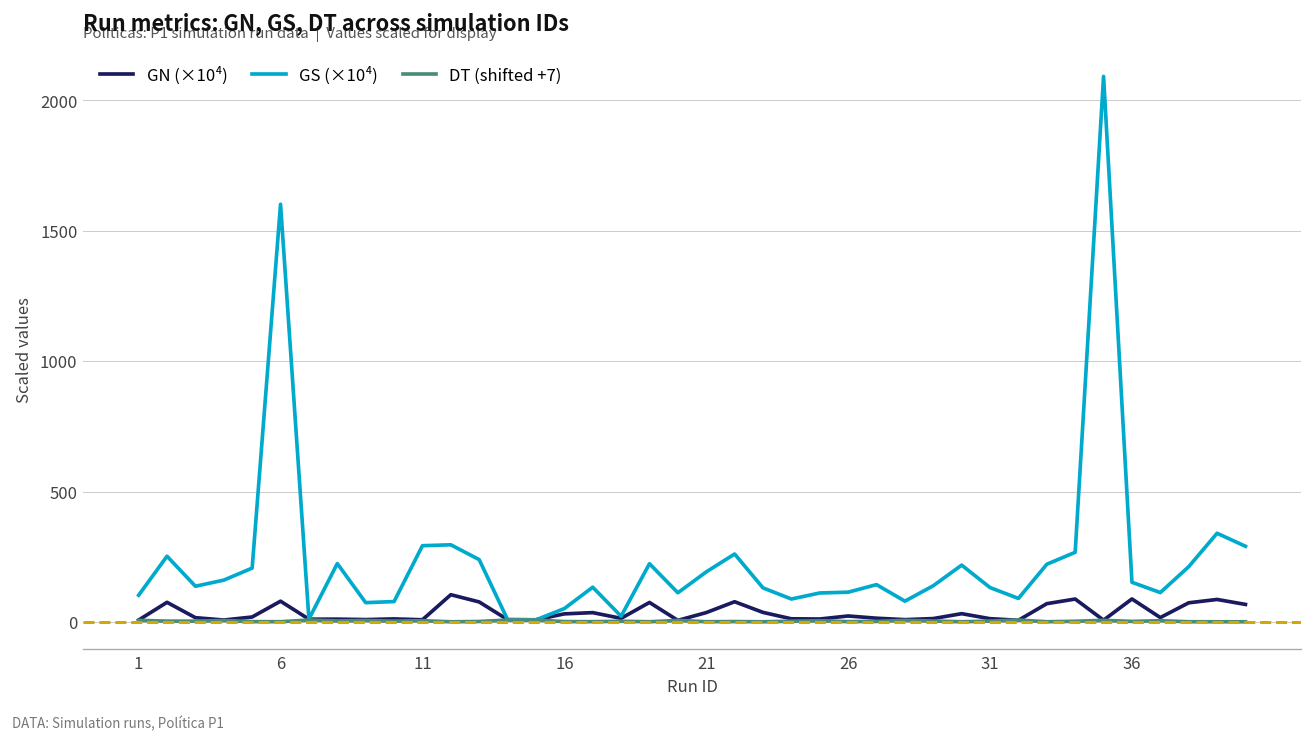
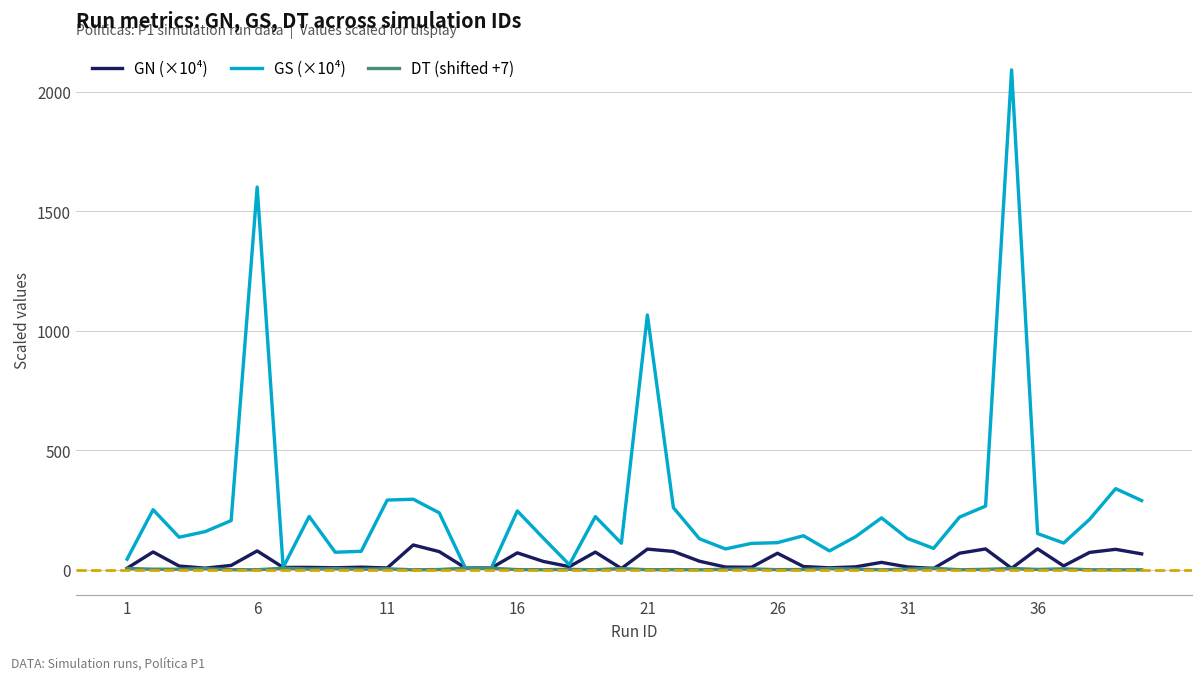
  {
    "GN (×10⁴)": {
      "6": 80,
-     "16": 30,
-     "21": 40,
-     "26": 20,
+     "16": 70,
+     "21": 90,
+     "26": 70,
      "36": 90
    },
    "GS (×10⁴)": {
-     "1": 100,
+     "1": 40,
      "6": 1600,
      "11": 290,
-     "16": 50,
-     "21": 190,
+     "16": 250,
+     "21": 1070,
      "26": 110,
      "31": 130,
      "36": 150
    },
    "DT (shifted +7)": {
      "6": 0,
      "16": 0,
      "21": 0,
      "26": 0,
      "36": 0
    }
  }
